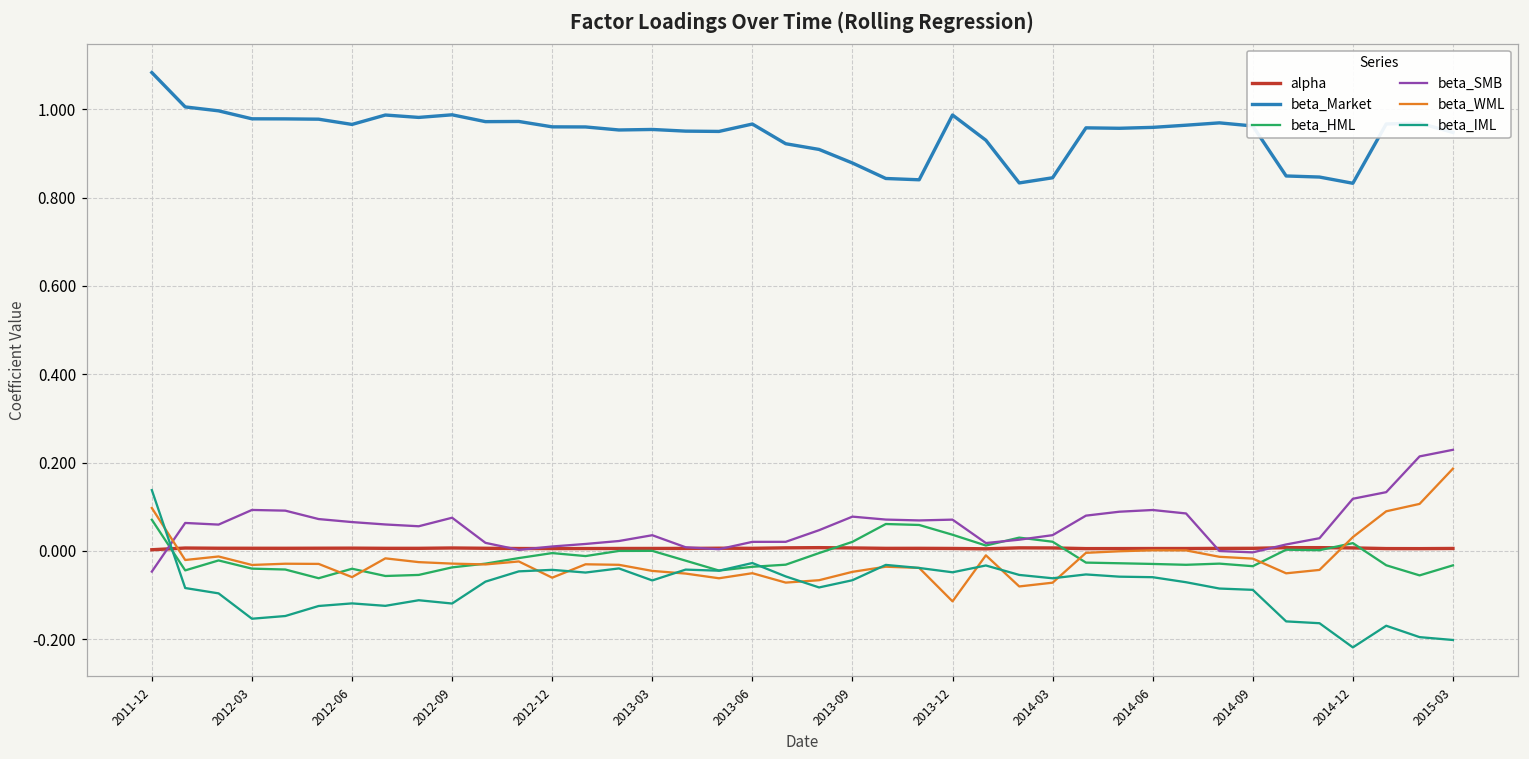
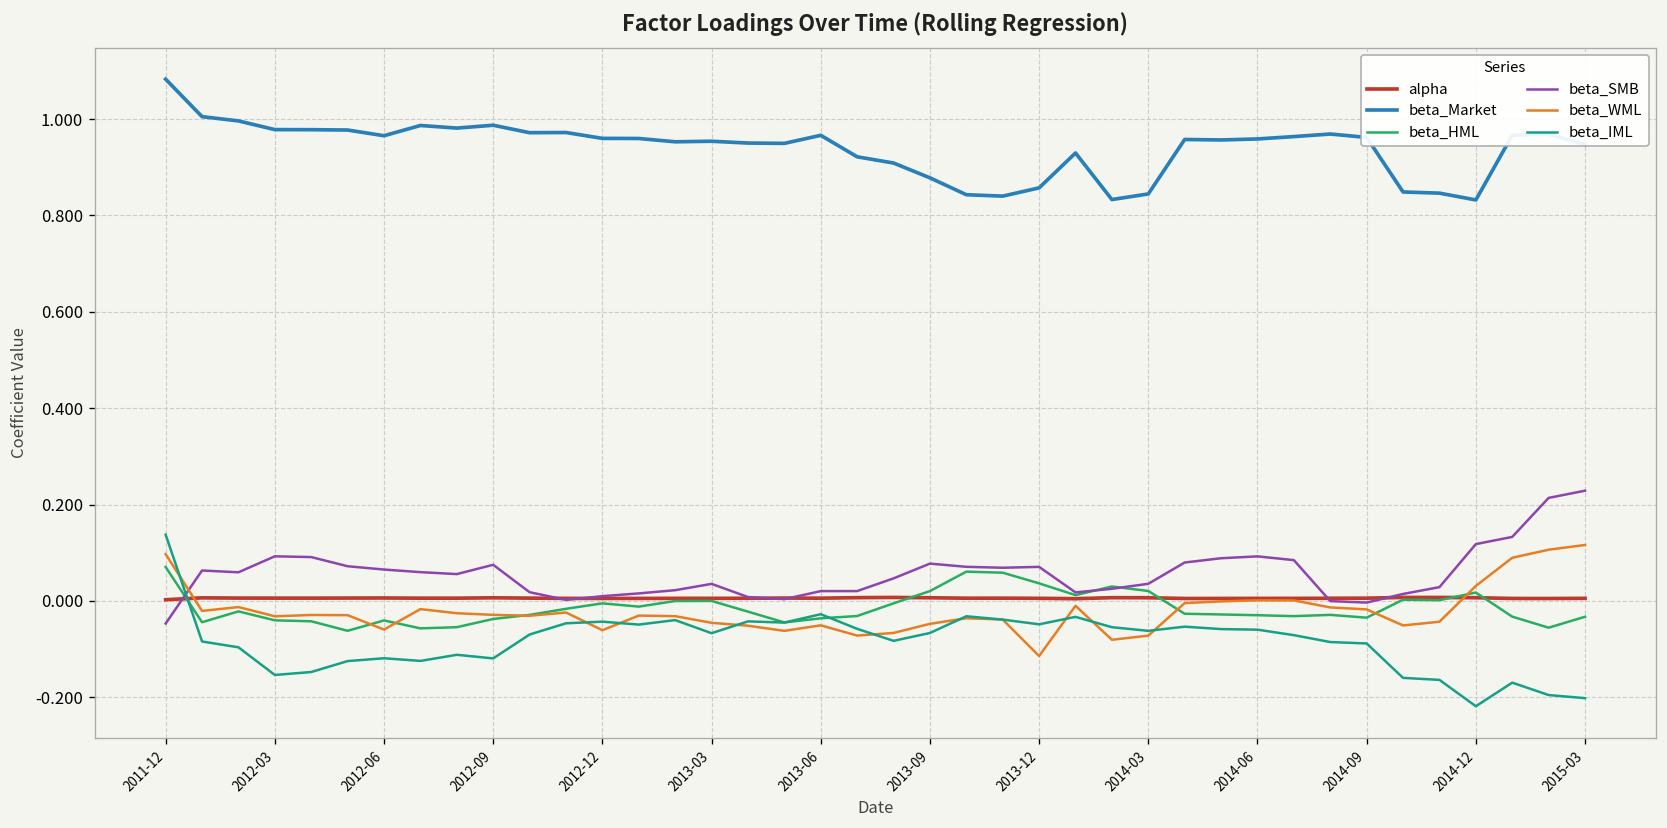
  {
    "alpha": {
      "2011-12": 0.00,
      "2012-03": 0.01,
      "2012-06": 0.01,
      "2012-09": 0.01,
      "2013-06": 0.01,
      "2013-09": 0.01,
      "2013-12": 0.01,
      "2014-03": 0.01,
      "2014-09": 0.01,
      "2014-12": 0.01,
      "2015-03": 0.01
    },
    "beta_Market": {
      "2011-12": 1.08,
      "2012-03": 0.98,
      "2012-06": 0.97,
      "2012-09": 0.99,
      "2012-12": 0.96,
      "2013-03": 0.95,
      "2013-06": 0.97,
      "2013-09": 0.88,
-     "2013-12": 0.99,
+     "2013-12": 0.86,
      "2014-03": 0.84,
      "2014-06": 0.96,
      "2014-12": 0.83
    },
    "beta_SMB": {
      "2011-12": -0.05,
      "2012-03": 0.09,
      "2012-06": 0.07,
      "2012-09": 0.08,
      "2013-03": 0.04,
      "2013-06": 0.02,
      "2013-09": 0.08,
      "2013-12": 0.07,
      "2014-03": 0.04,
      "2014-06": 0.09,
      "2014-09": 0.00,
      "2014-12": 0.12,
      "2015-03": 0.23
    },
    "beta_WML": {
      "2011-12": 0.10,
      "2012-03": -0.03,
      "2012-06": -0.06,
      "2012-09": -0.03,
      "2012-12": -0.06,
      "2013-03": -0.05,
      "2013-06": -0.05,
      "2013-09": -0.05,
      "2013-12": -0.11,
      "2014-03": -0.07,
      "2014-09": -0.02,
      "2014-12": 0.03,
-     "2015-03": 0.19
+     "2015-03": 0.12
    }
  }
